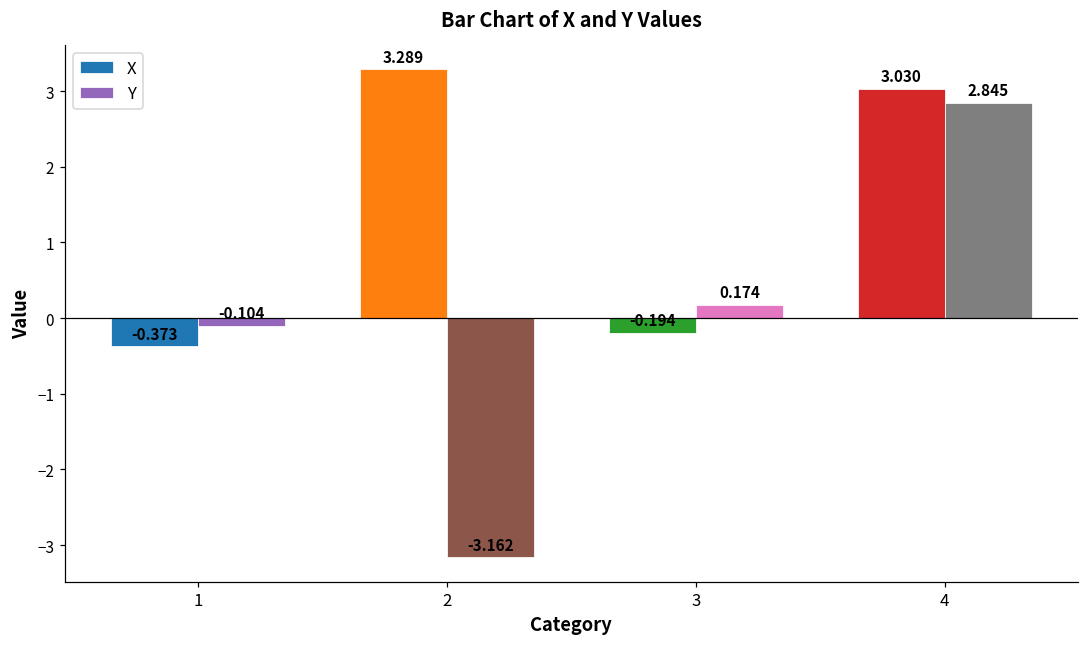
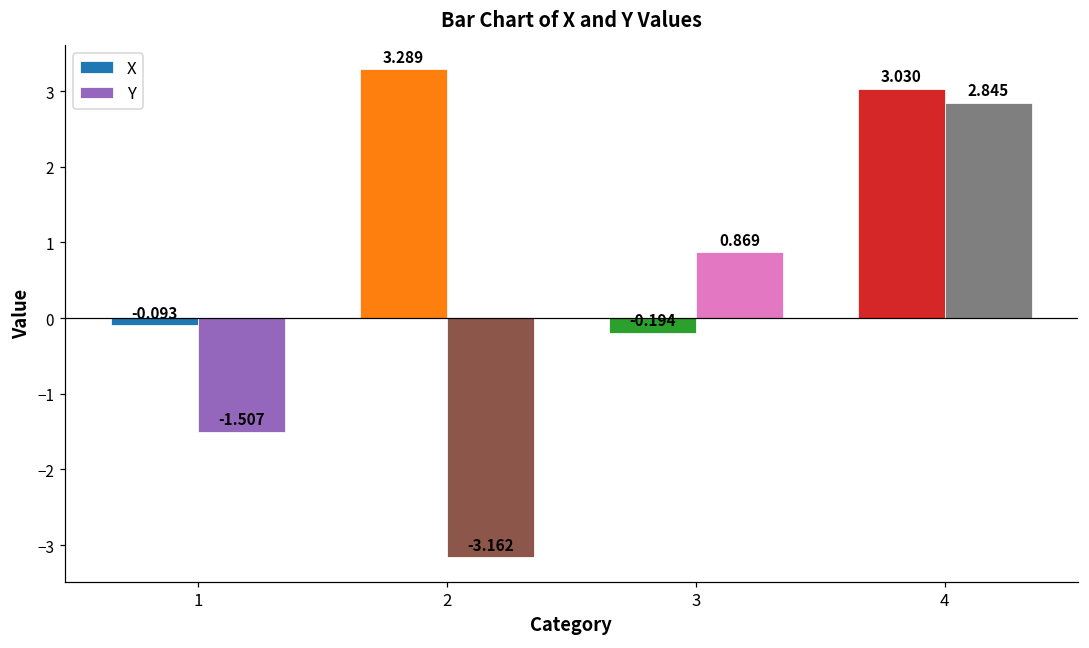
  {
    "X": {
-     "1": -0.373,
+     "1": -0.093,
      "2": 3.289,
      "3": -0.194,
      "4": 3.030
    },
    "Y": {
-     "1": -0.104,
+     "1": -1.507,
      "2": -3.162,
-     "3": 0.174,
+     "3": 0.869,
      "4": 2.845
    }
  }
